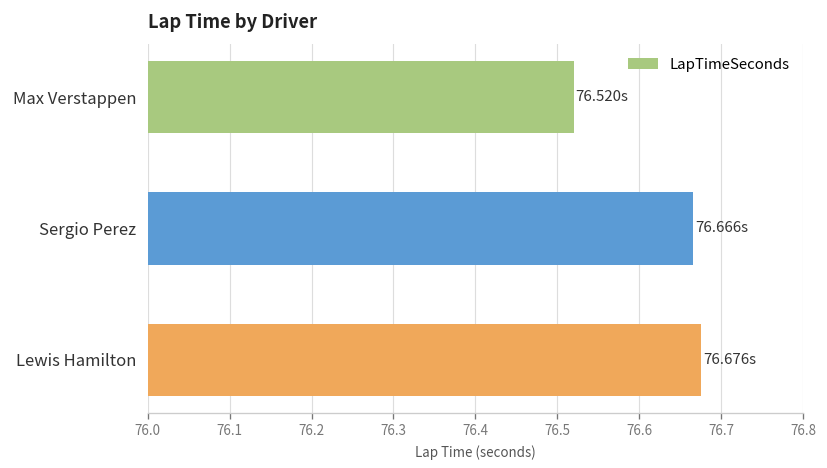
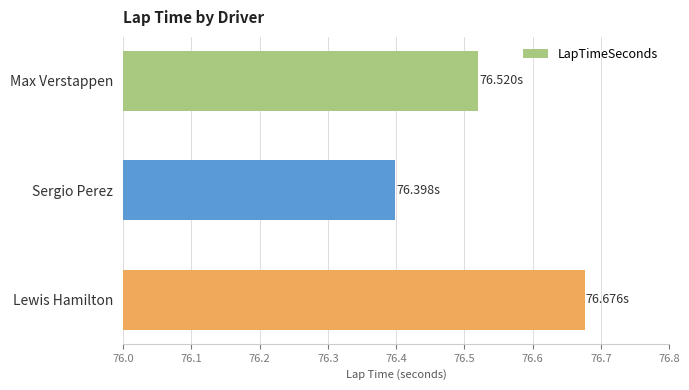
  {
    "Max Verstappen": "76.520s",
-   "Sergio Perez": "76.666s",
+   "Sergio Perez": "76.398s",
    "Lewis Hamilton": "76.676s"
  }
